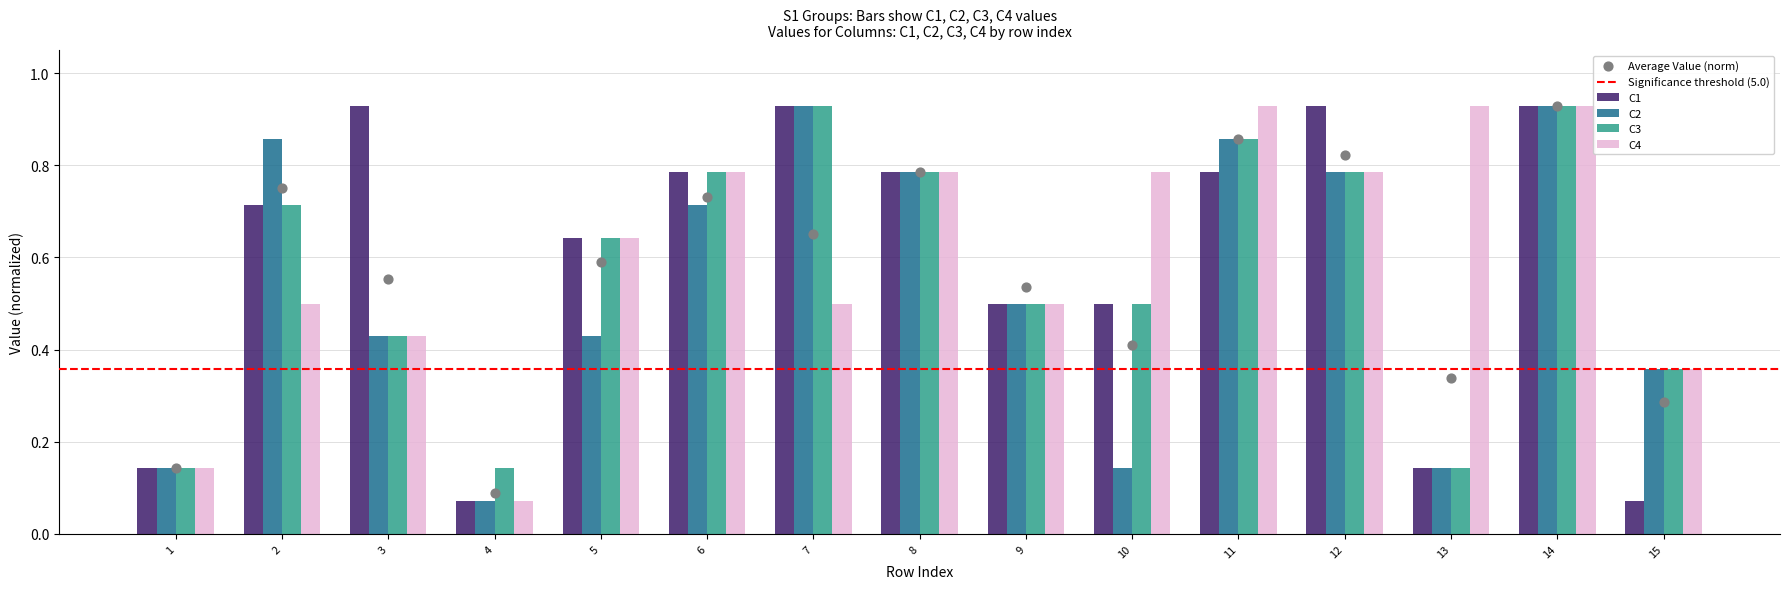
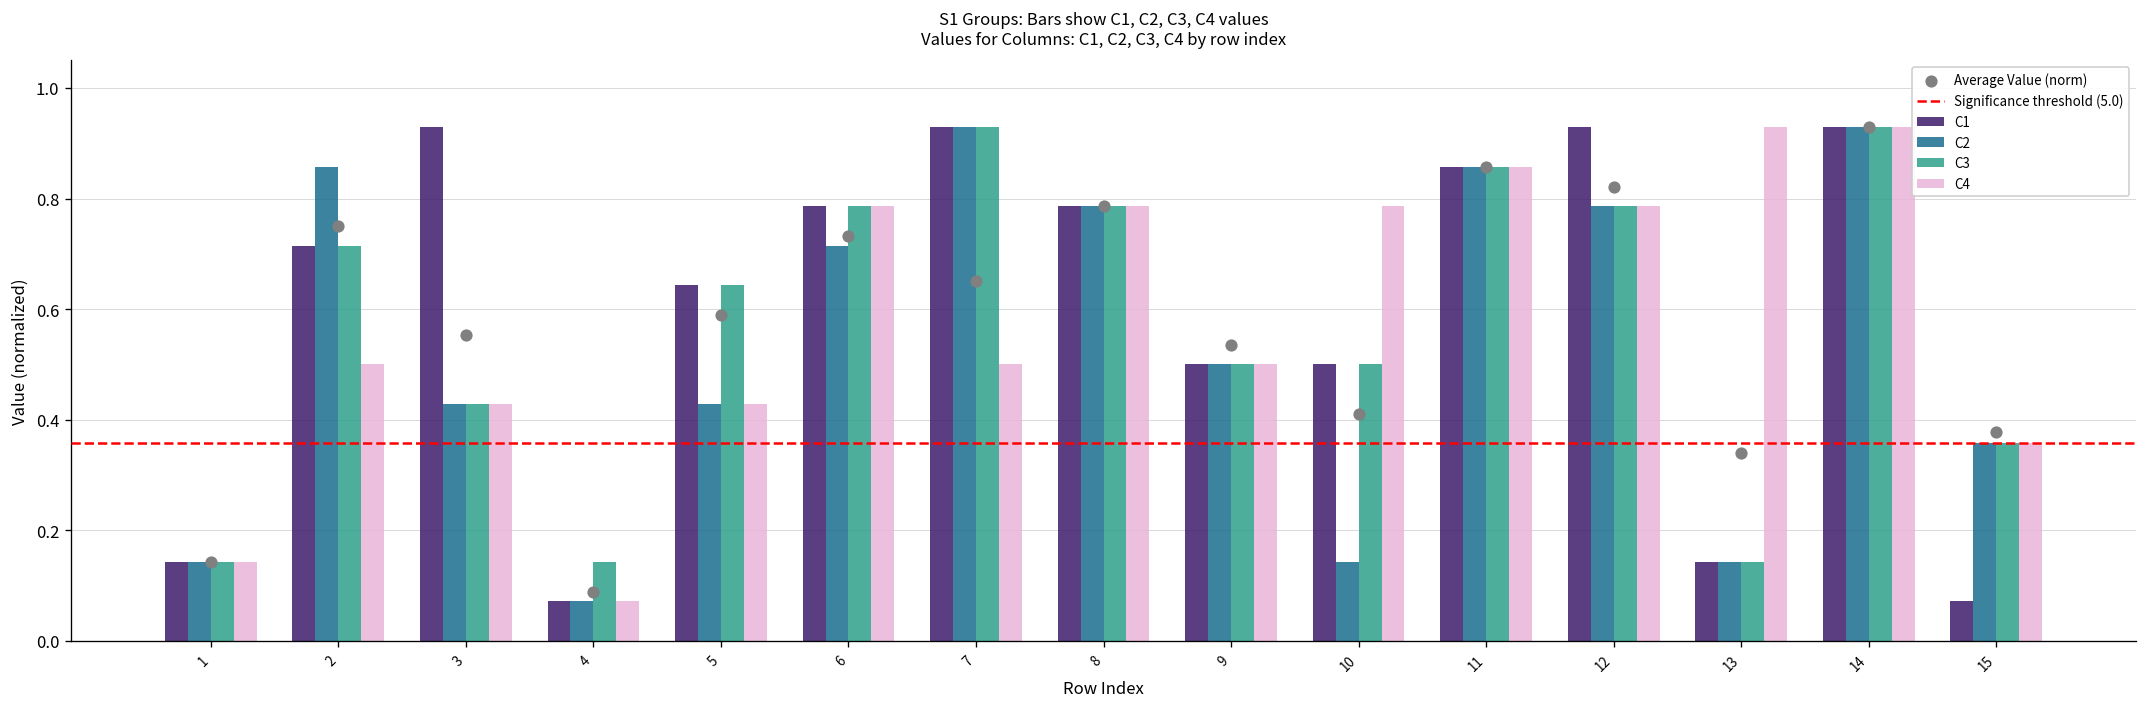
  {
    "C1": {
      "1": 0.14,
      "2": 0.71,
      "3": 0.93,
      "4": 0.07,
      "5": 0.64,
      "6": 0.79,
      "7": 0.93,
      "8": 0.79,
      "9": 0.50,
      "10": 0.50,
-     "11": 0.79,
+     "11": 0.86,
      "12": 0.93,
      "13": 0.14,
      "14": 0.93,
      "15": 0.07
    },
    "Average Value (norm)": {
-     "15": 0.29
+     "15": 0.38
    },
    "C4": {
      "1": 0.14,
      "2": 0.50,
      "3": 0.43,
      "4": 0.07,
-     "5": 0.64,
+     "5": 0.43,
      "6": 0.79,
      "7": 0.50,
      "8": 0.79,
      "9": 0.50,
      "10": 0.79,
-     "11": 0.93,
+     "11": 0.86,
      "12": 0.79,
      "13": 0.93,
      "14": 0.93,
      "15": 0.36
    }
  }
